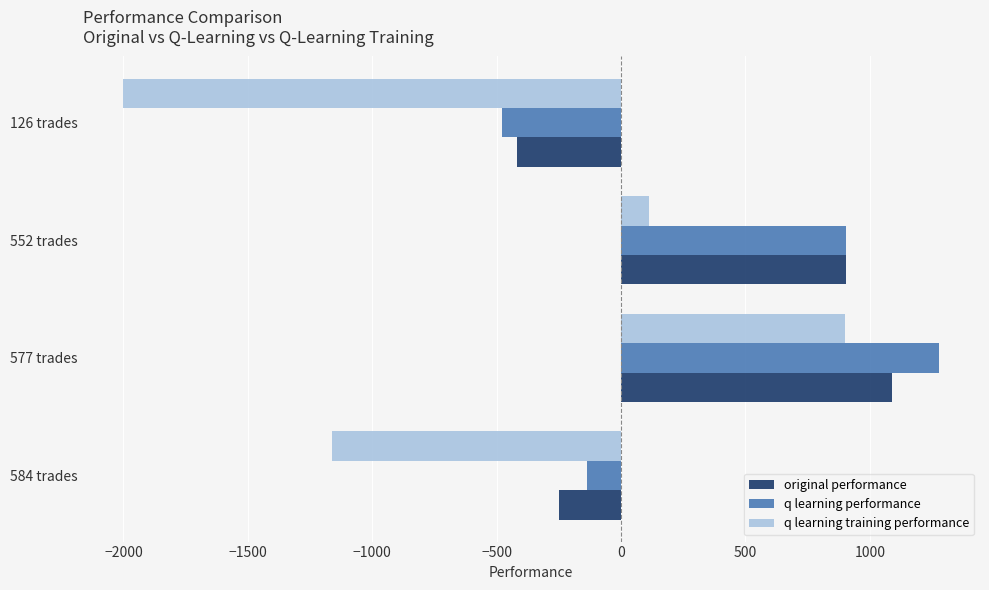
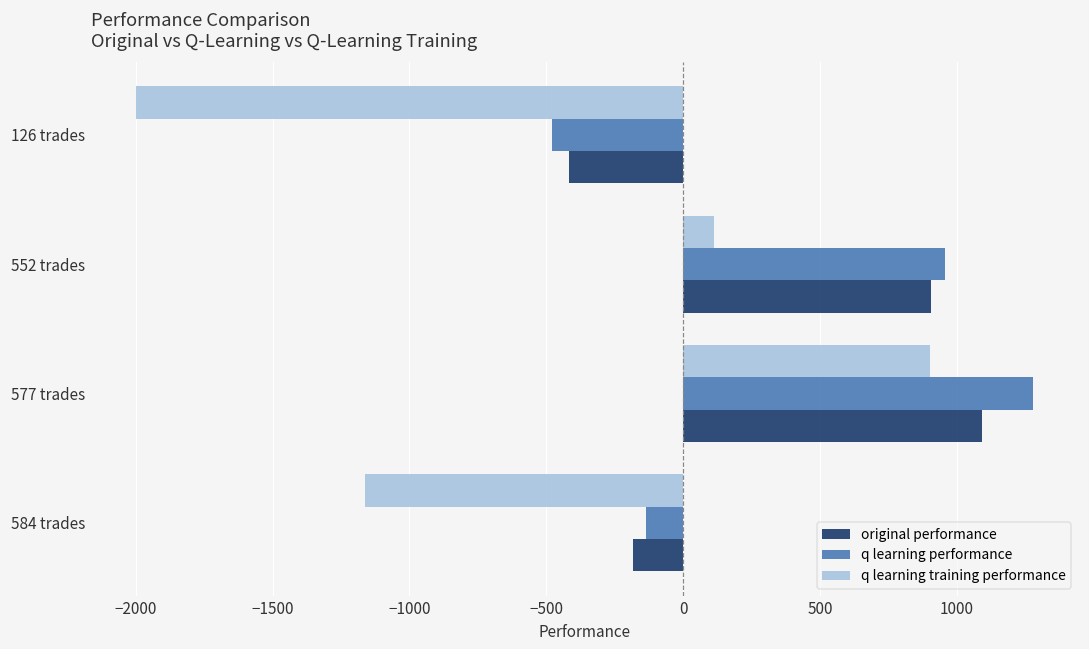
  {
    "original performance": {
      "126 trades": -420,
      "552 trades": 900,
      "577 trades": 1090,
-     "584 trades": -250
+     "584 trades": -180
    },
    "q learning performance": {
      "126 trades": -480,
-     "552 trades": 900,
+     "552 trades": 960,
      "577 trades": 1280,
      "584 trades": -140
    },
    "q learning training performance": {
      "126 trades": -2000,
      "552 trades": 110,
      "577 trades": 900,
      "584 trades": -1160
    }
  }
